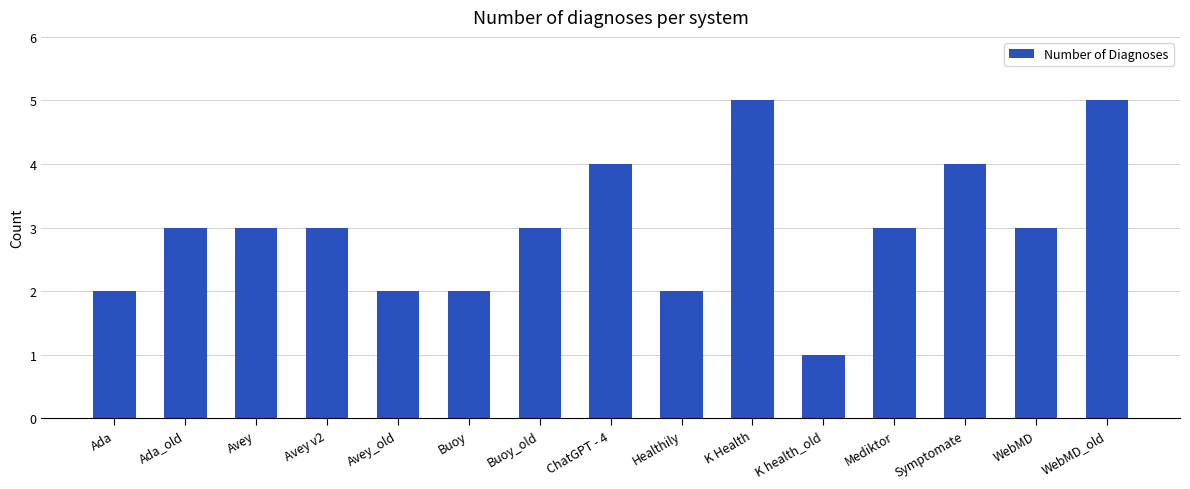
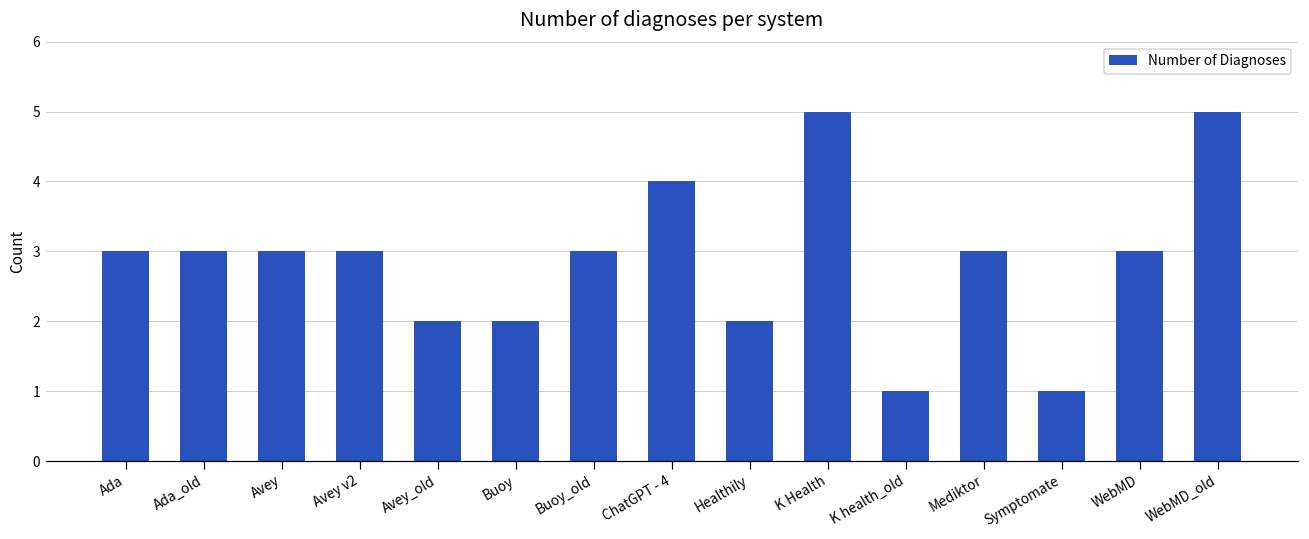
  {
-   "Ada": 2,
+   "Ada": 3,
    "Ada_old": 3,
    "Avey": 3,
    "Avey v2": 3,
    "Avey_old": 2,
    "Buoy": 2,
    "Buoy_old": 3,
    "ChatGPT - 4": 4,
    "Healthily": 2,
    "K Health": 5,
    "K health_old": 1,
    "Mediktor": 3,
-   "Symptomate": 4,
+   "Symptomate": 1,
    "WebMD": 3,
    "WebMD_old": 5
  }
